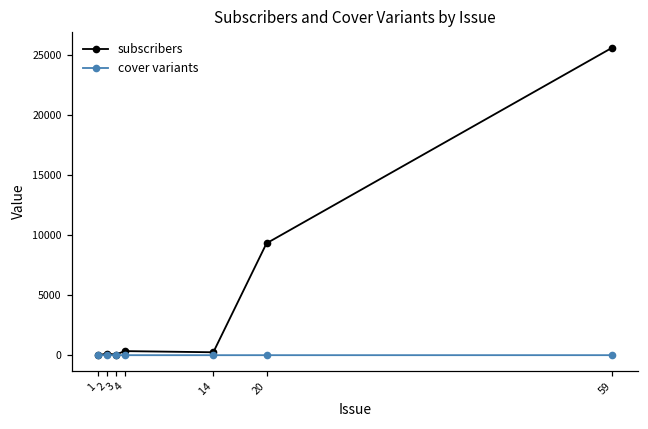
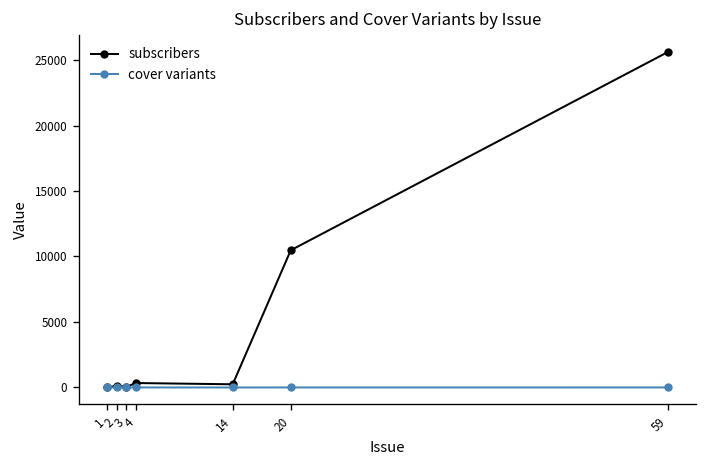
  {
    "subscribers": {
      "4": 300,
      "14": 200,
-     "20": 9300,
+     "20": 10500,
      "59": 25600
    },
    "cover variants": {
      "4": 0,
      "14": 0,
      "20": 0,
      "59": 0
    }
  }
